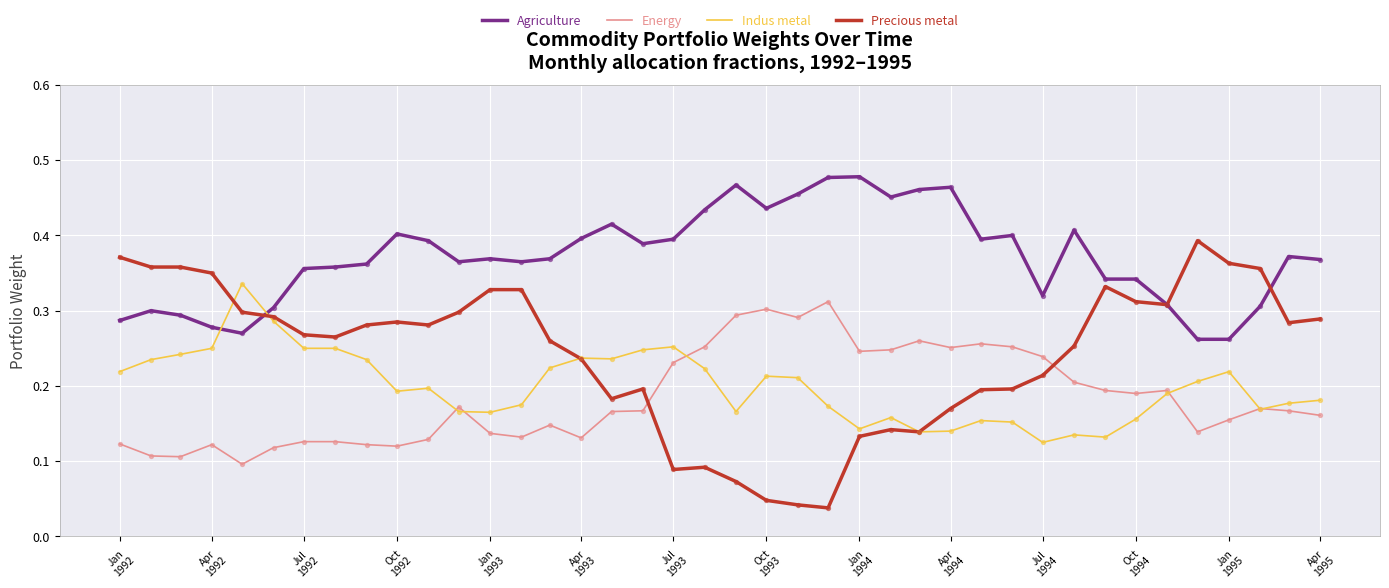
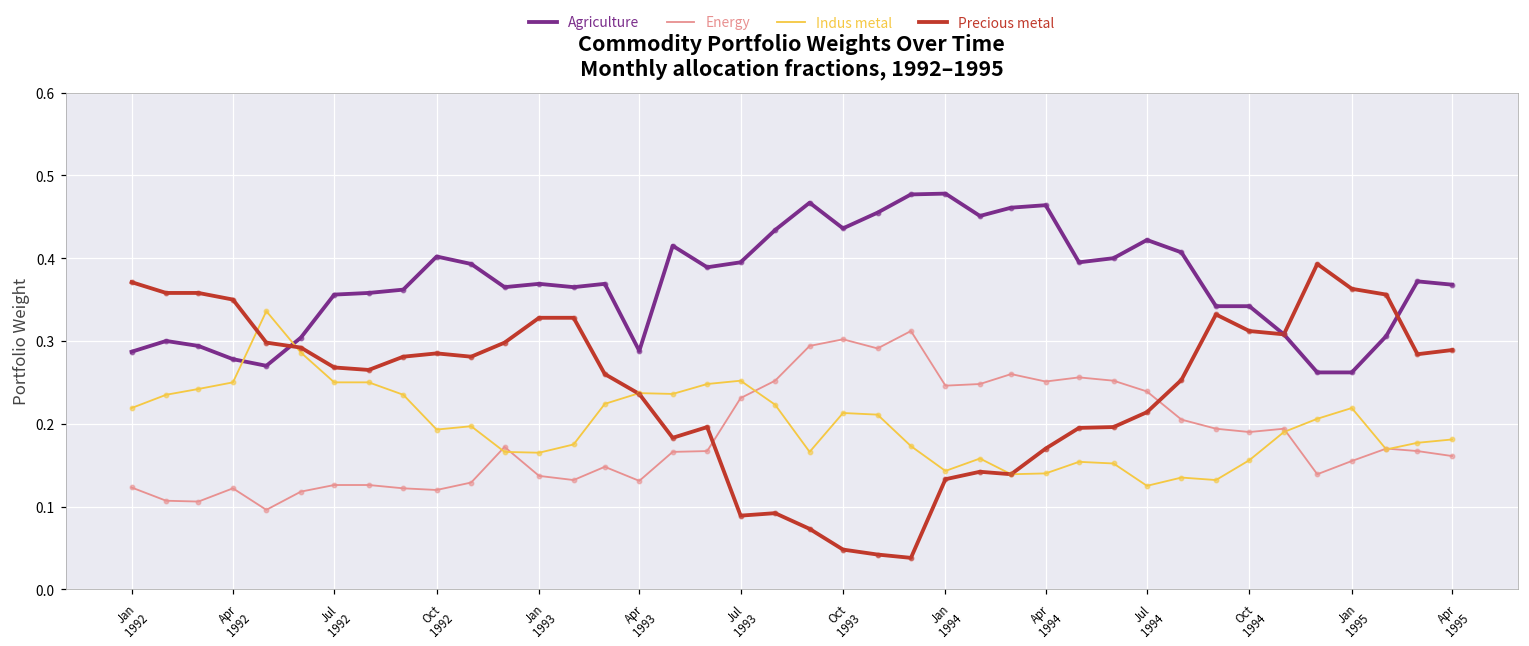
  {
    "Agriculture": {
      "Jan 1992": 0.29,
      "Apr 1992": 0.28,
      "Jul 1992": 0.36,
      "Oct 1992": 0.40,
      "Jan 1993": 0.37,
-     "Apr 1993": 0.40,
+     "Apr 1993": 0.29,
      "Jul 1993": 0.40,
      "Oct 1993": 0.44,
      "Jan 1994": 0.48,
      "Apr 1994": 0.46,
-     "Jul 1994": 0.32,
+     "Jul 1994": 0.42,
      "Oct 1994": 0.34,
      "Jan 1995": 0.26,
      "Apr 1995": 0.37
    },
    "Energy": {
      "Jan 1992": 0.12,
      "Apr 1992": 0.12,
      "Jul 1992": 0.13,
      "Oct 1992": 0.12,
      "Jan 1993": 0.14,
      "Apr 1993": 0.13,
      "Jul 1993": 0.23,
      "Oct 1993": 0.30,
      "Jan 1994": 0.25,
      "Apr 1994": 0.25,
      "Jul 1994": 0.24,
      "Oct 1994": 0.19,
      "Jan 1995": 0.16,
      "Apr 1995": 0.16
    },
    "Indus metal": {
      "Jan 1992": 0.22,
      "Apr 1992": 0.25,
      "Jul 1992": 0.25,
      "Oct 1992": 0.19,
      "Jan 1993": 0.17,
      "Jul 1993": 0.25,
      "Oct 1993": 0.21,
      "Jan 1994": 0.14,
      "Apr 1994": 0.14,
      "Jul 1994": 0.13,
      "Oct 1994": 0.16,
      "Jan 1995": 0.22,
      "Apr 1995": 0.18
    },
    "Precious metal": {
      "Jan 1992": 0.37,
      "Apr 1992": 0.35,
      "Jul 1992": 0.27,
      "Oct 1992": 0.29,
      "Jan 1993": 0.33,
      "Jul 1993": 0.09,
      "Oct 1993": 0.05,
      "Jan 1994": 0.13,
      "Apr 1994": 0.17,
      "Jul 1994": 0.21,
      "Oct 1994": 0.31,
      "Jan 1995": 0.36,
      "Apr 1995": 0.29
    }
  }
